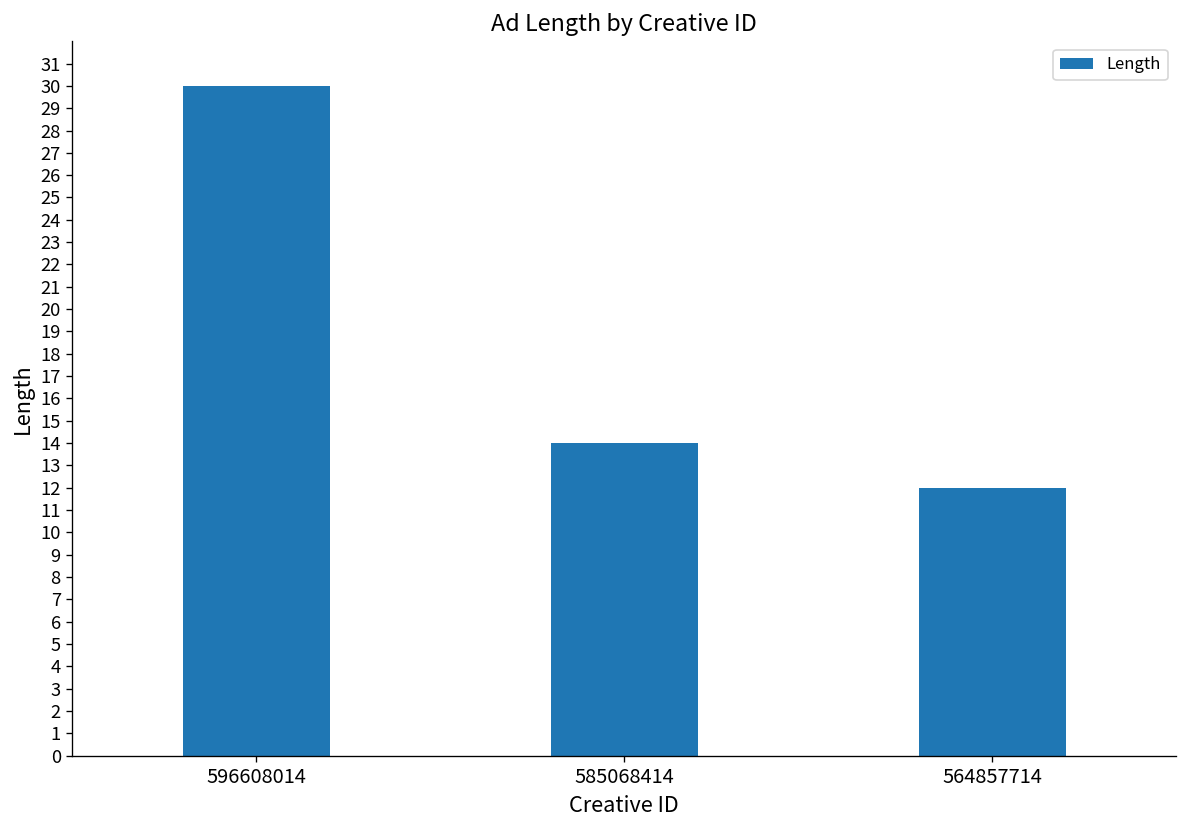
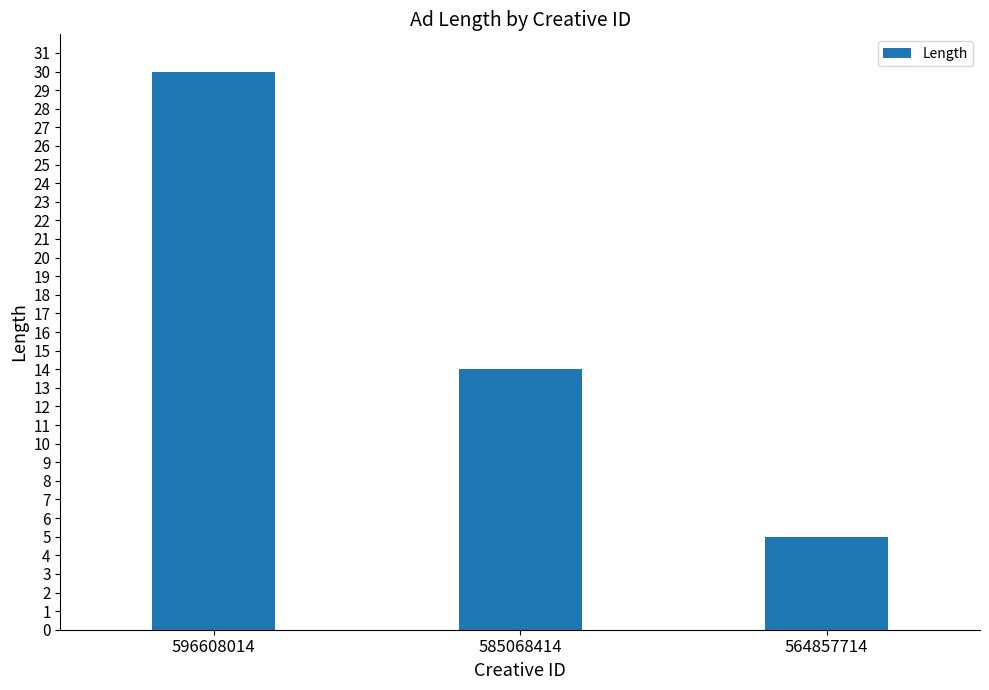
  {
    "596608014": 30,
    "585068414": 14,
-   "564857714": 12
+   "564857714": 5
  }
